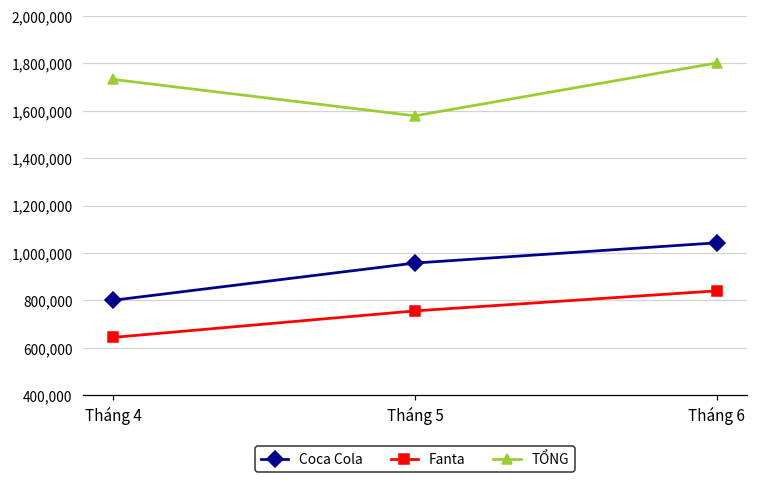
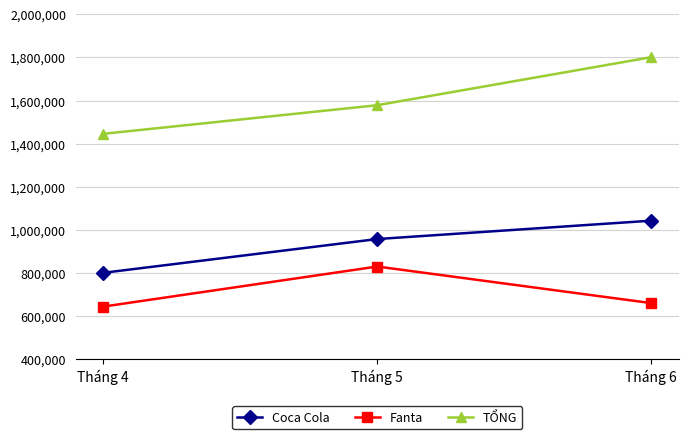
  {
    "Coca Cola": {
      "Tháng 4": "800,000",
      "Tháng 5": "960,000",
      "Tháng 6": "1,040,000"
    },
    "Fanta": {
      "Tháng 4": "640,000",
-     "Tháng 5": "760,000",
-     "Tháng 6": "840,000"
+     "Tháng 5": "830,000",
+     "Tháng 6": "660,000"
    },
    "TỔNG": {
-     "Tháng 4": "1,730,000",
+     "Tháng 4": "1,450,000",
      "Tháng 5": "1,580,000",
      "Tháng 6": "1,800,000"
    }
  }
